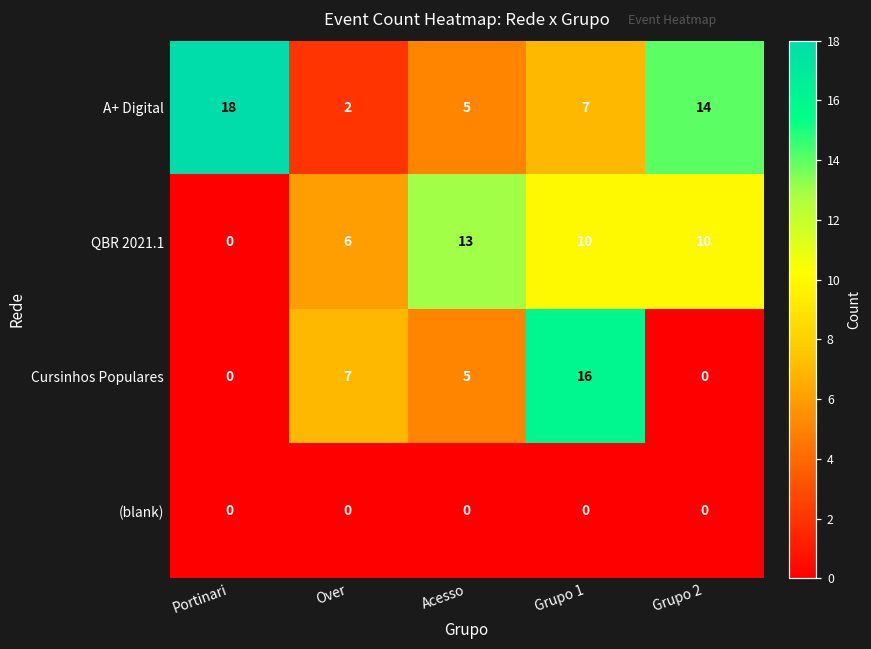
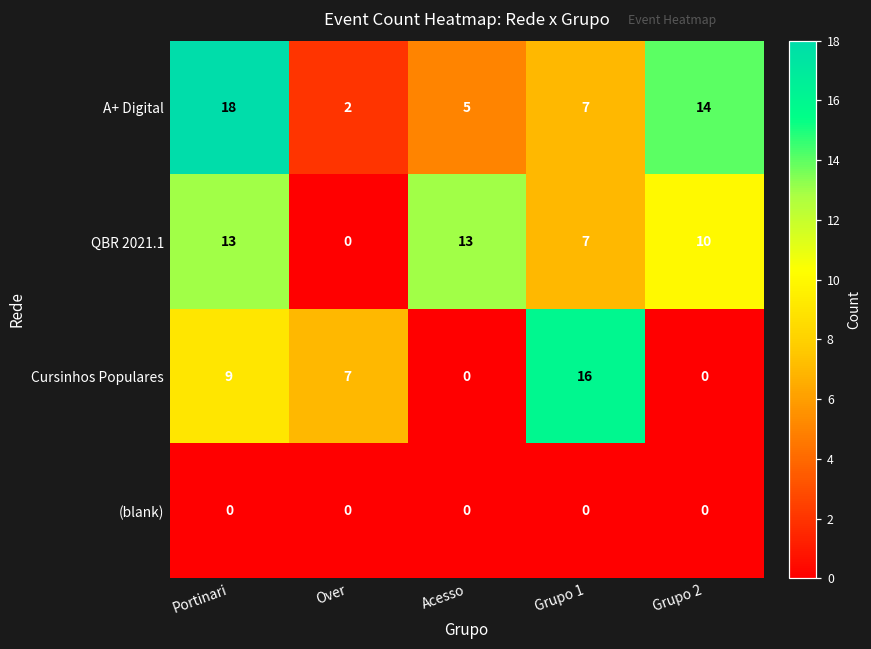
  {
    "A+ Digital": {
      "Portinari": 18,
      "Over": 2,
      "Acesso": 5,
      "Grupo 1": 7,
      "Grupo 2": 14
    },
    "QBR 2021.1": {
-     "Portinari": 0,
-     "Over": 6,
+     "Portinari": 13,
+     "Over": 0,
      "Acesso": 13,
-     "Grupo 1": 10,
+     "Grupo 1": 7,
      "Grupo 2": 10
    },
    "Cursinhos Populares": {
-     "Portinari": 0,
+     "Portinari": 9,
      "Over": 7,
-     "Acesso": 5,
+     "Acesso": 0,
      "Grupo 1": 16,
      "Grupo 2": 0
    },
    "(blank)": {
      "Portinari": 0,
      "Over": 0,
      "Acesso": 0,
      "Grupo 1": 0,
      "Grupo 2": 0
    }
  }
